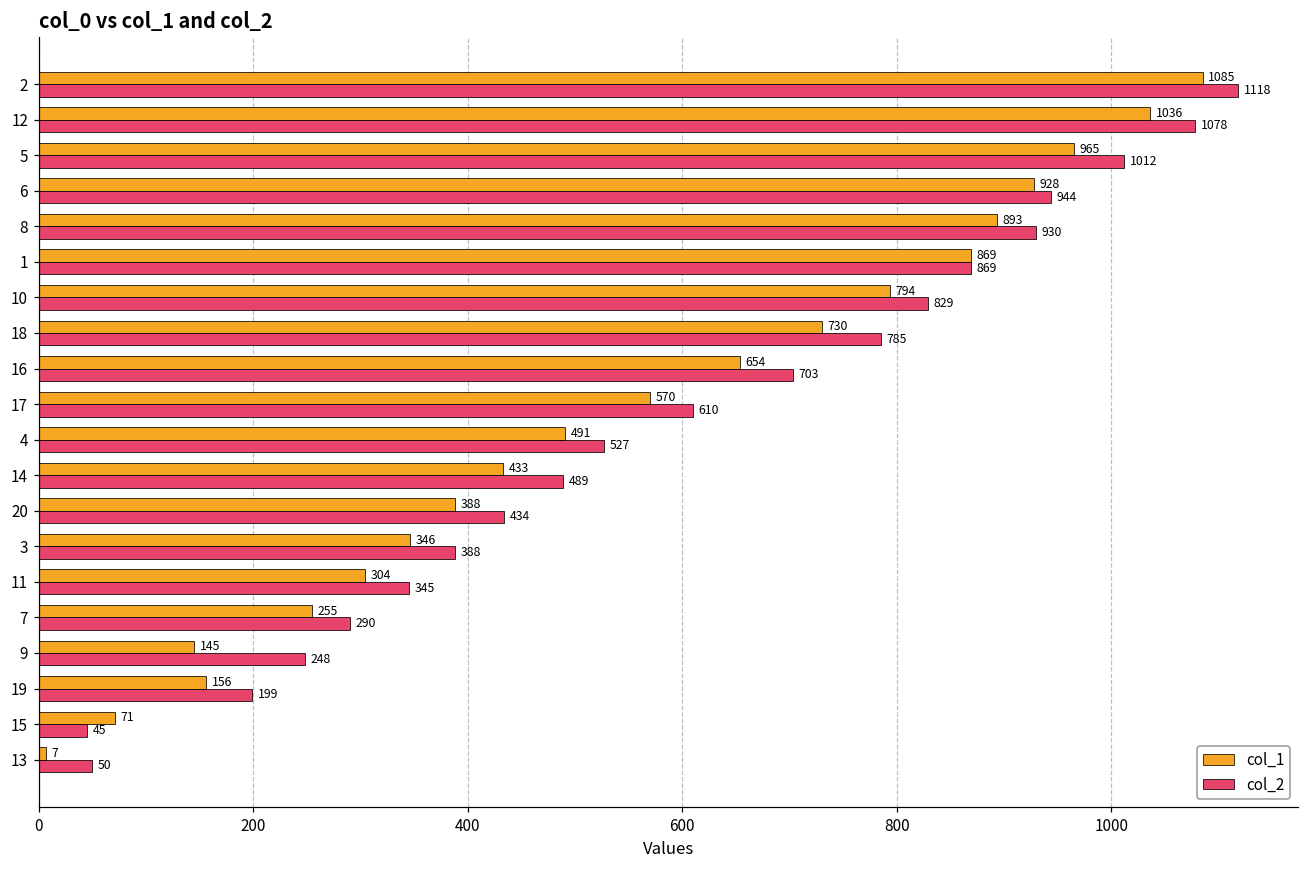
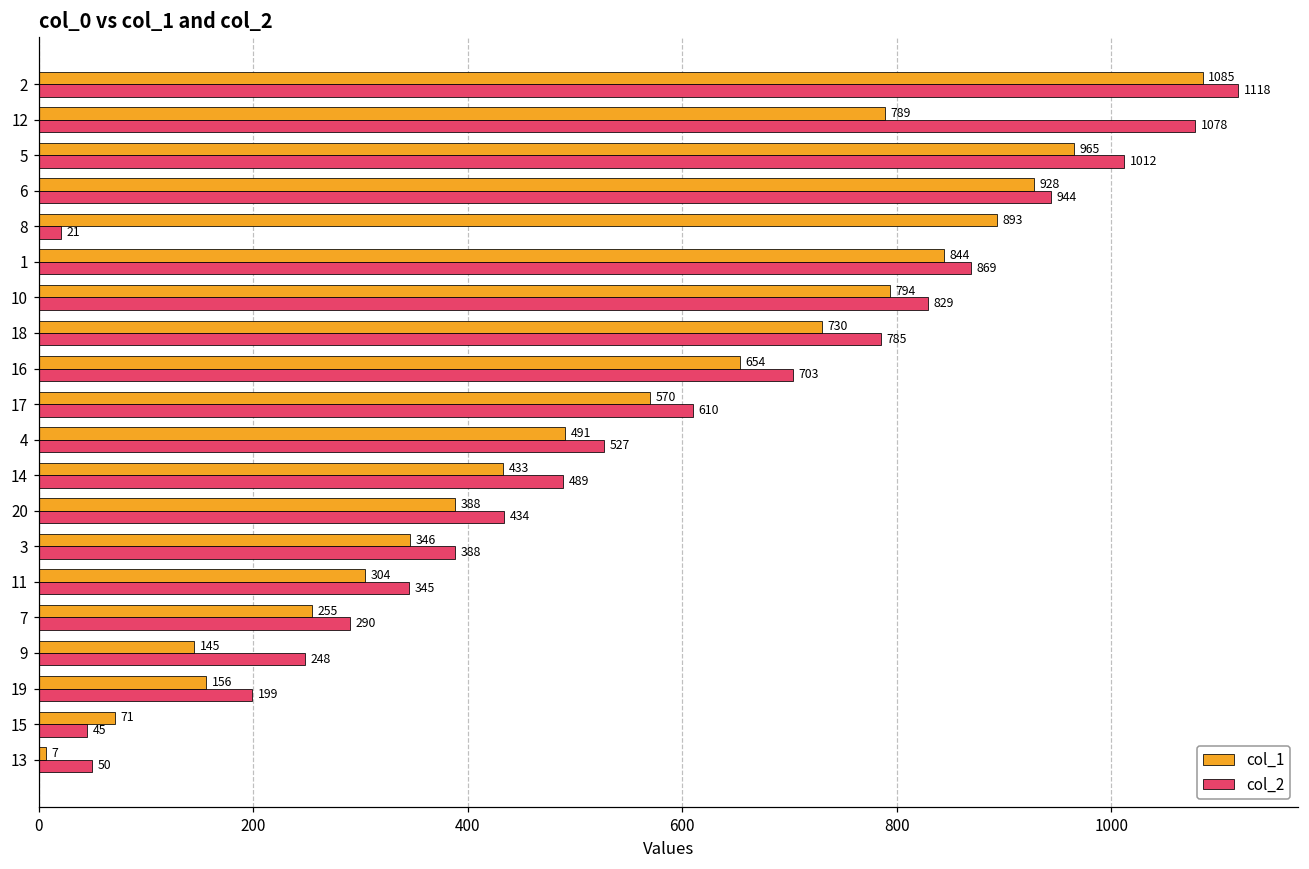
  {
    "col_1": {
      "2": 1085,
-     "12": 1036,
+     "12": 789,
      "5": 965,
      "6": 928,
      "8": 893,
-     "1": 869,
+     "1": 844,
      "10": 794,
      "18": 730,
      "16": 654,
      "17": 570,
      "4": 491,
      "14": 433,
      "20": 388,
      "3": 346,
      "11": 304,
      "7": 255,
      "9": 145,
      "19": 156,
      "15": 71,
      "13": 7
    },
    "col_2": {
      "2": 1118,
      "12": 1078,
      "5": 1012,
      "6": 944,
-     "8": 930,
+     "8": 21,
      "1": 869,
      "10": 829,
      "18": 785,
      "16": 703,
      "17": 610,
      "4": 527,
      "14": 489,
      "20": 434,
      "3": 388,
      "11": 345,
      "7": 290,
      "9": 248,
      "19": 199,
      "15": 45,
      "13": 50
    }
  }
